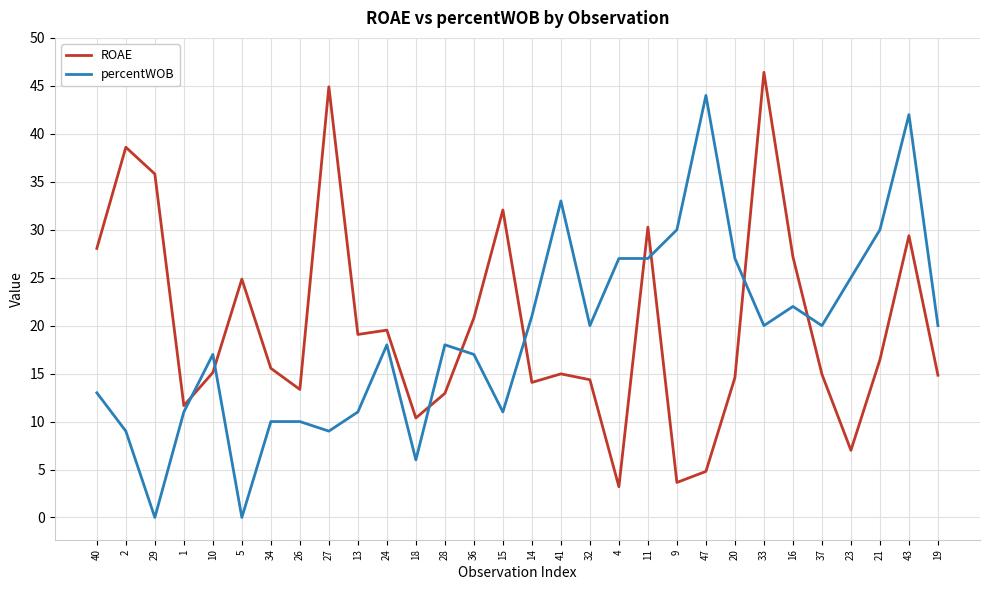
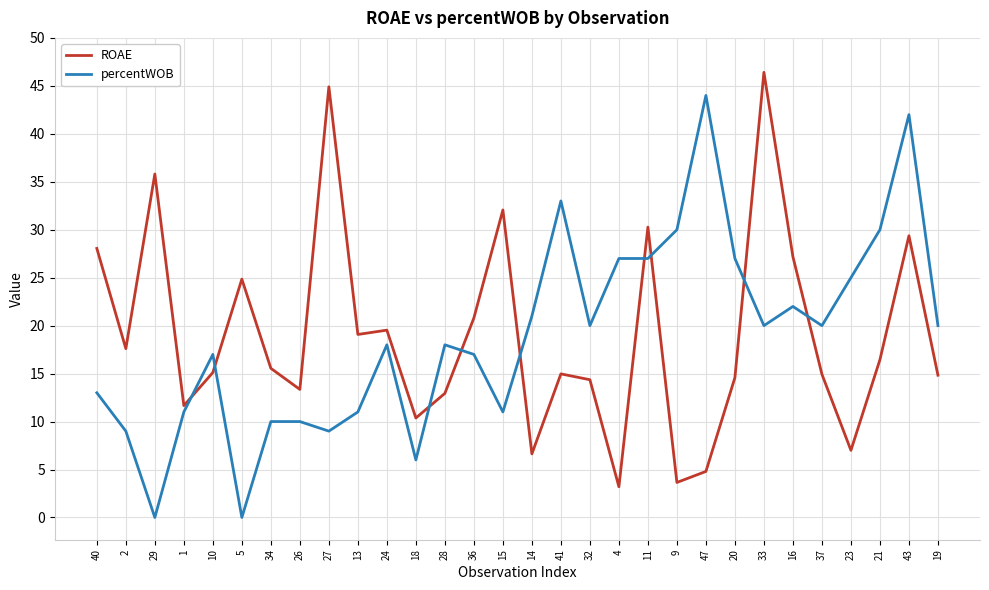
  {
    "ROAE": {
      "40": 28,
-     "2": 39,
+     "2": 18,
      "29": 36,
      "1": 12,
      "10": 15,
      "5": 25,
      "34": 16,
      "26": 13,
      "27": 45,
      "13": 19,
      "24": 20,
      "18": 10,
      "28": 13,
      "36": 21,
      "15": 32,
-     "14": 14,
+     "14": 7,
      "41": 15,
      "32": 14,
      "4": 3,
      "11": 30,
      "9": 4,
      "47": 5,
      "20": 15,
      "33": 46,
      "16": 27,
      "37": 15,
      "23": 7,
      "21": 16,
      "43": 29,
      "19": 15
    },
    "percentWOB": {
      "40": 13,
      "2": 9,
      "29": 0,
      "1": 11,
      "10": 17,
      "5": 0,
      "34": 10,
      "26": 10,
      "27": 9,
      "13": 11,
      "24": 18,
      "18": 6,
      "28": 18,
      "36": 17,
      "15": 11,
      "14": 21,
      "41": 33,
      "32": 20,
      "4": 27,
      "11": 27,
      "9": 30,
      "47": 44,
      "20": 27,
      "33": 20,
      "16": 22,
      "37": 20,
      "23": 25,
      "21": 30,
      "43": 42,
      "19": 20
    }
  }
